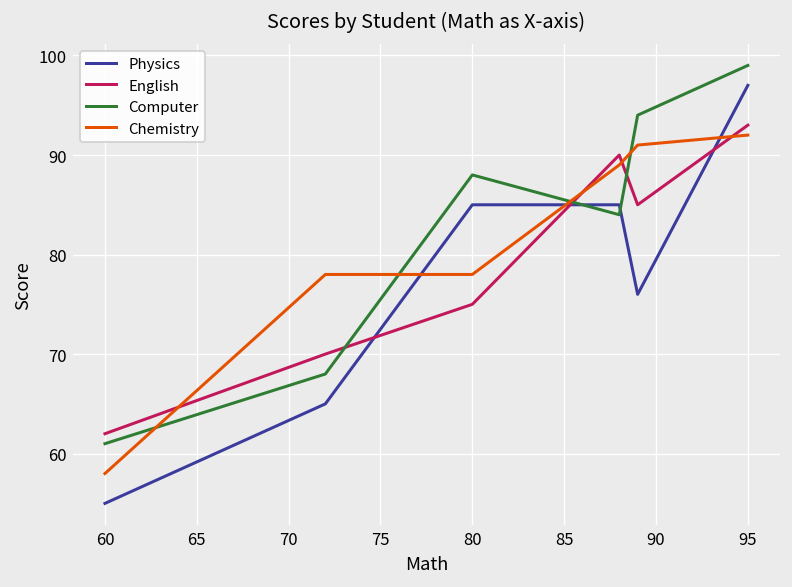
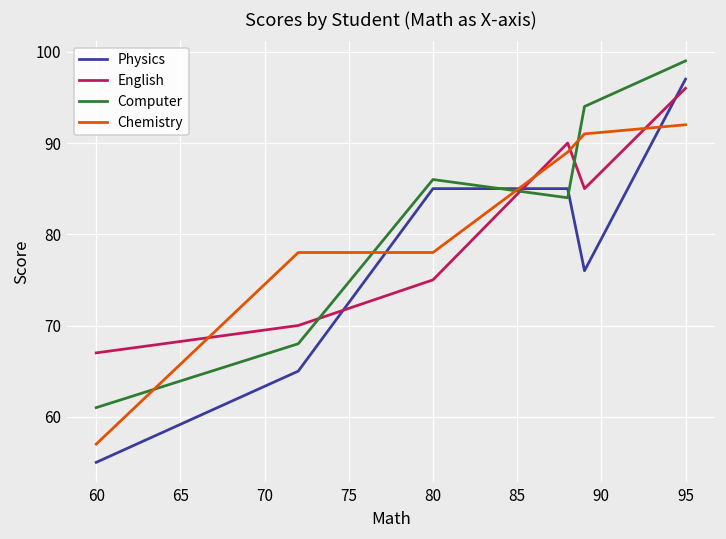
  {
    "Physics": {
      "60": 55,
      "80": 85,
      "95": 97
    },
    "English": {
-     "60": 62,
+     "60": 67,
      "80": 75,
-     "95": 93
+     "95": 96
    },
    "Computer": {
      "60": 61,
-     "80": 88,
+     "80": 86,
      "95": 99
    },
    "Chemistry": {
-     "60": 58,
+     "60": 57,
      "80": 78,
      "95": 92
    }
  }
